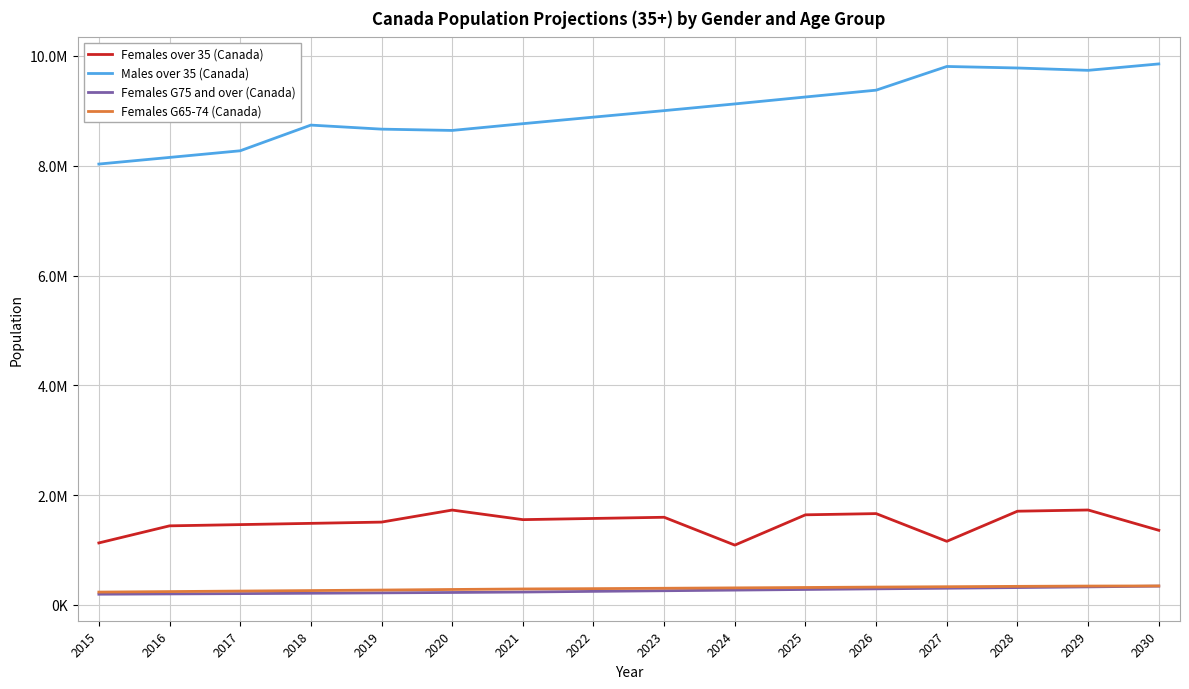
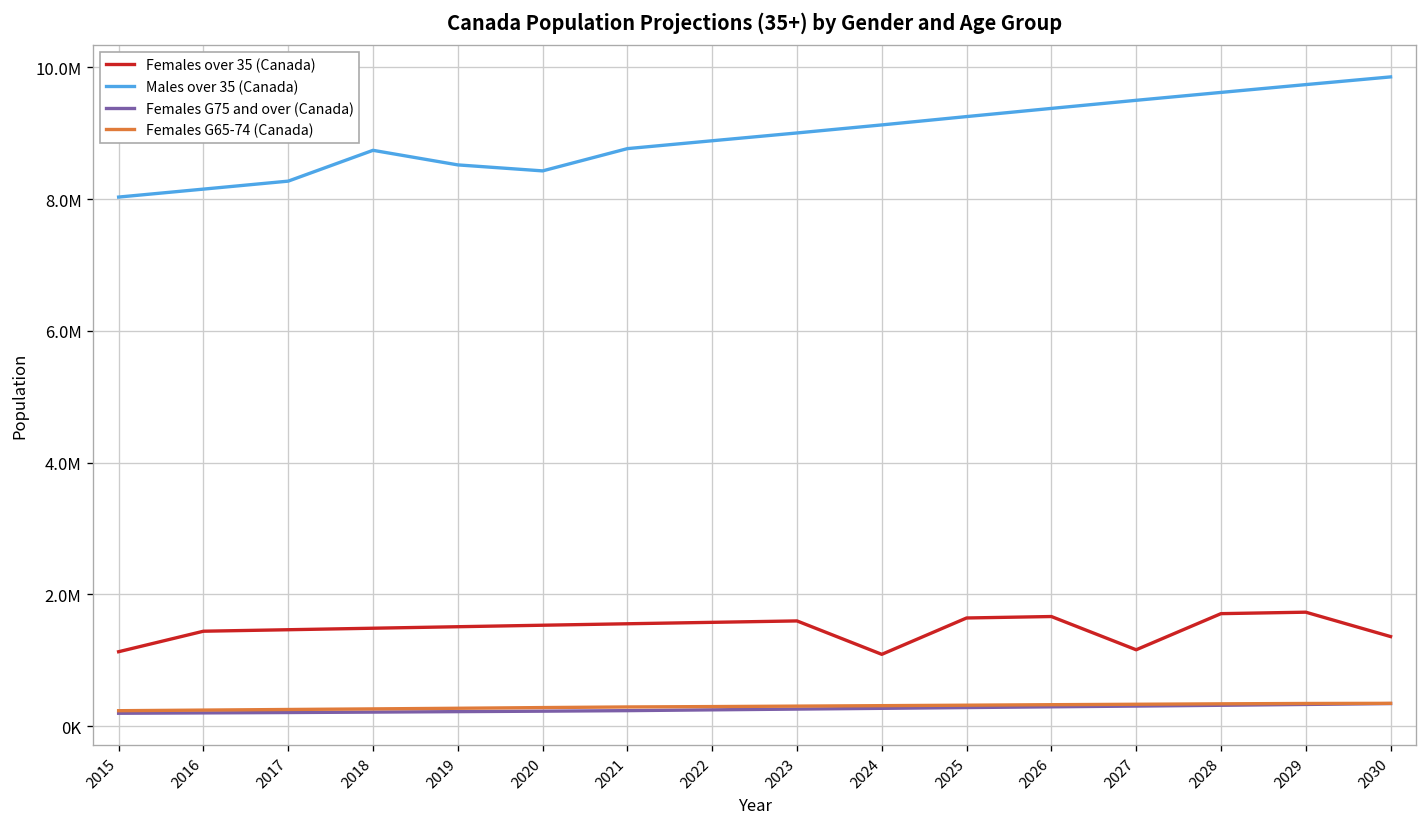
  {
    "Females over 35 (Canada)": {
      "2015": 1100000,
      "2016": 1400000,
      "2017": 1500000,
      "2018": 1500000,
      "2019": 1500000,
-     "2020": 1700000,
+     "2020": 1500000,
      "2021": 1600000,
      "2022": 1600000,
      "2023": 1600000,
      "2024": 1100000,
      "2025": 1600000,
      "2026": 1700000,
      "2027": 1200000,
      "2028": 1700000,
      "2029": 1700000,
      "2030": 1400000
    },
    "Males over 35 (Canada)": {
      "2015": 8000000,
      "2016": 8200000,
      "2017": 8300000,
      "2018": 8700000,
-     "2019": 8700000,
-     "2020": 8600000,
+     "2019": 8500000,
+     "2020": 8400000,
      "2021": 8800000,
      "2022": 8900000,
      "2023": 9000000,
      "2024": 9100000,
      "2025": 9300000,
      "2026": 9400000,
-     "2027": 9800000,
-     "2028": 9800000,
+     "2027": 9500000,
+     "2028": 9600000,
      "2029": 9700000,
      "2030": 9900000
    },
    "Females G75 and over (Canada)": {
      "2018": 200000,
      "2019": 200000,
      "2020": 200000,
      "2021": 200000,
      "2022": 200000
    },
    "Females G65-74 (Canada)": {
      "2018": 300000,
      "2019": 300000,
      "2020": 300000,
      "2021": 300000,
      "2022": 300000
    }
  }
